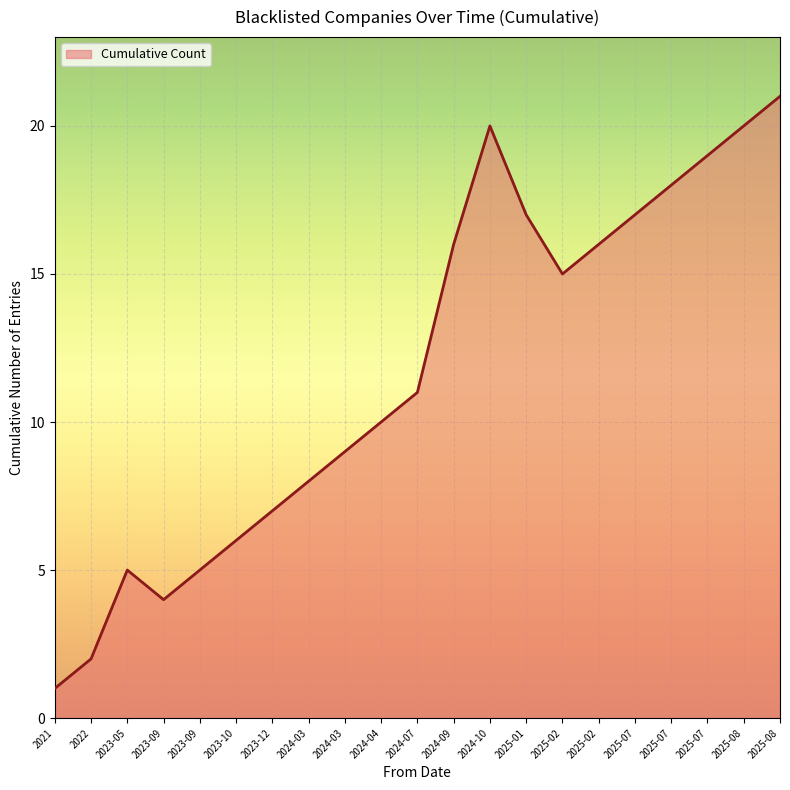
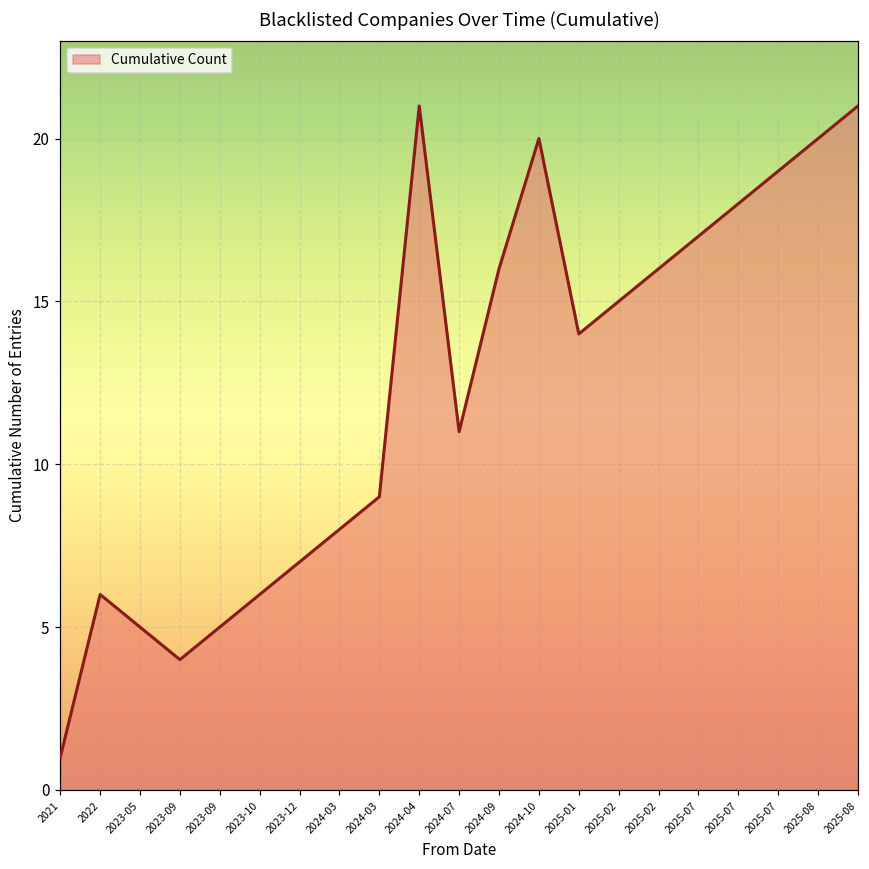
  {
    "2021": 1,
-   "2022": 2,
+   "2022": 6,
    "2023-05": 5,
    "2023-10": 6,
    "2023-12": 7,
-   "2024-04": 10,
+   "2024-04": 21,
    "2024-07": 11,
    "2024-09": 16,
    "2024-10": 20,
-   "2025-01": 17
+   "2025-01": 14
  }
